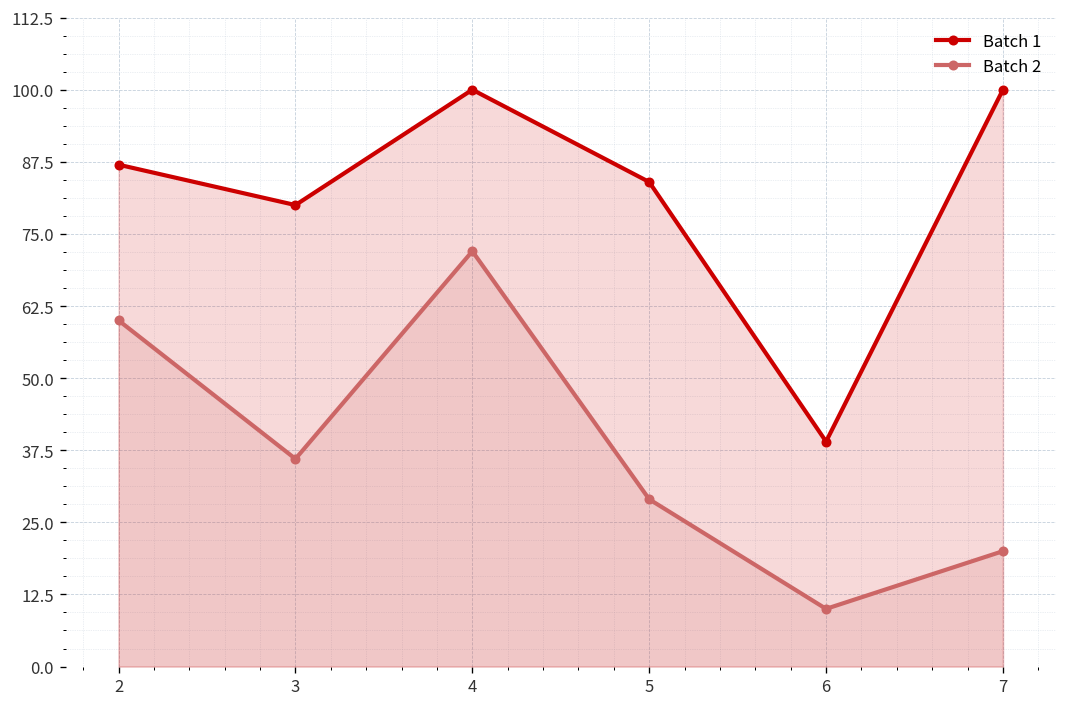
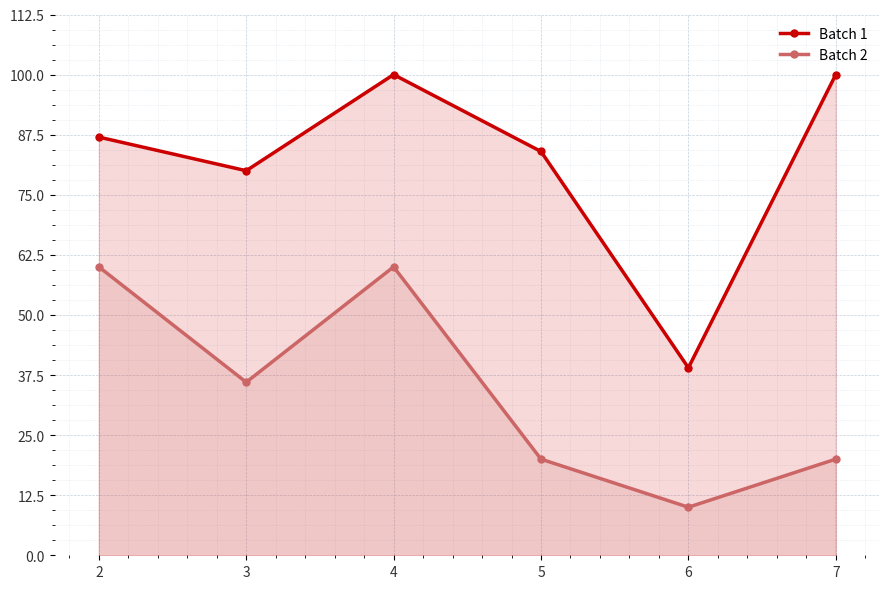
  {
    "Batch 1": {
      "2": 87,
      "3": 80,
      "4": 100,
      "5": 84,
      "6": 39,
      "7": 100
    },
    "Batch 2": {
      "2": 60,
      "3": 36,
-     "4": 72,
-     "5": 29,
+     "4": 60,
+     "5": 20,
      "6": 10,
      "7": 20
    }
  }
